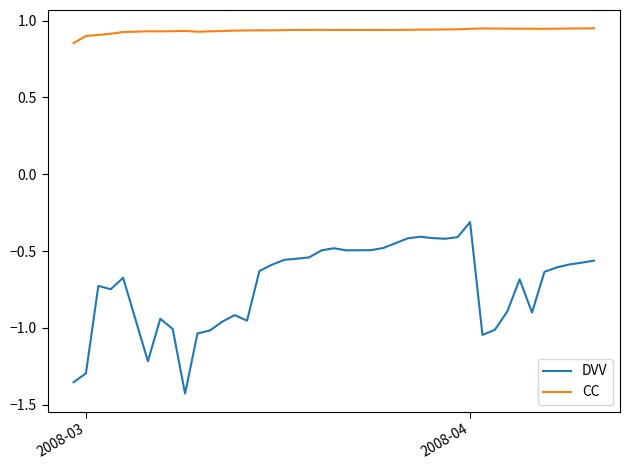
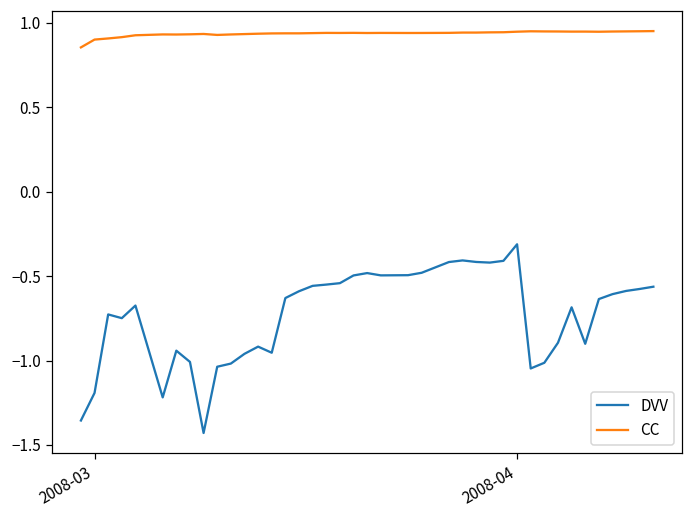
  {
    "DVV": {
-     "2008-03": -1.30,
+     "2008-03": -1.19,
      "2008-04": -0.31
    },
    "CC": {
      "2008-03": 0.90,
      "2008-04": 0.95
    }
  }
